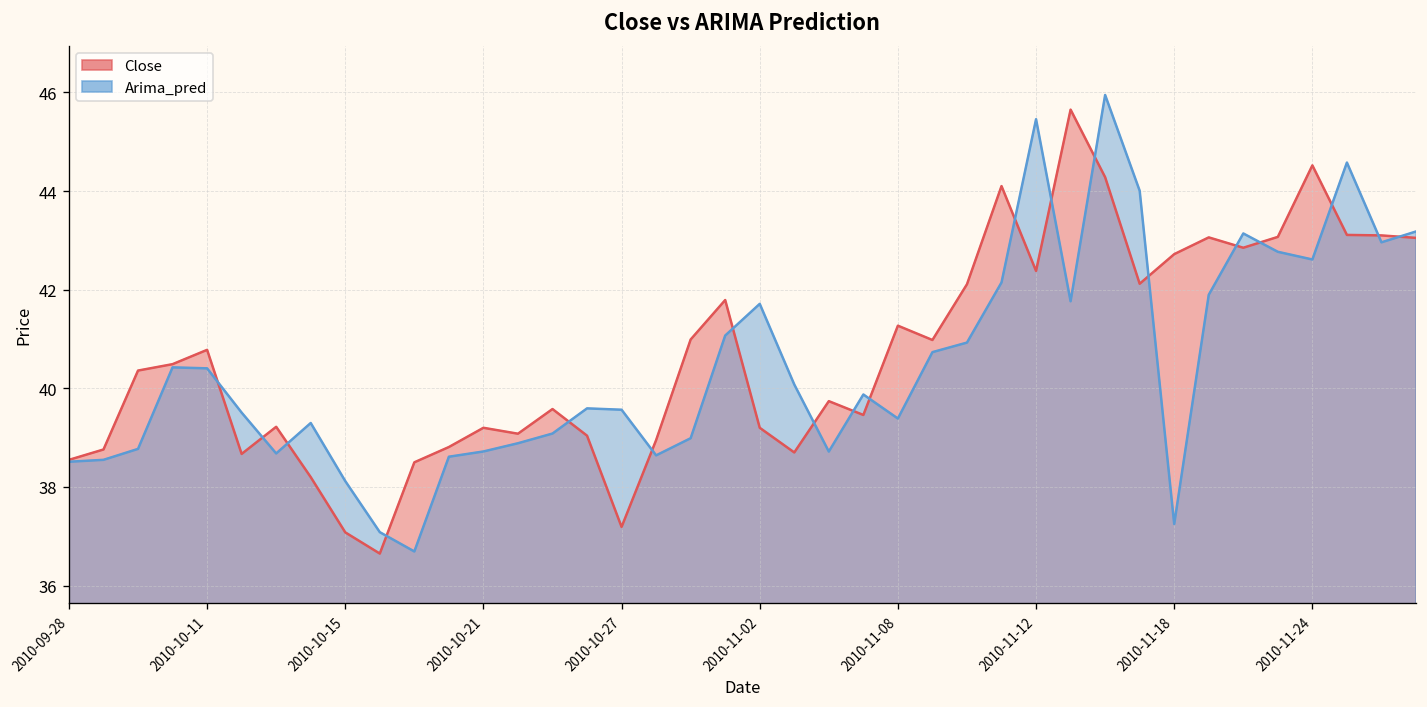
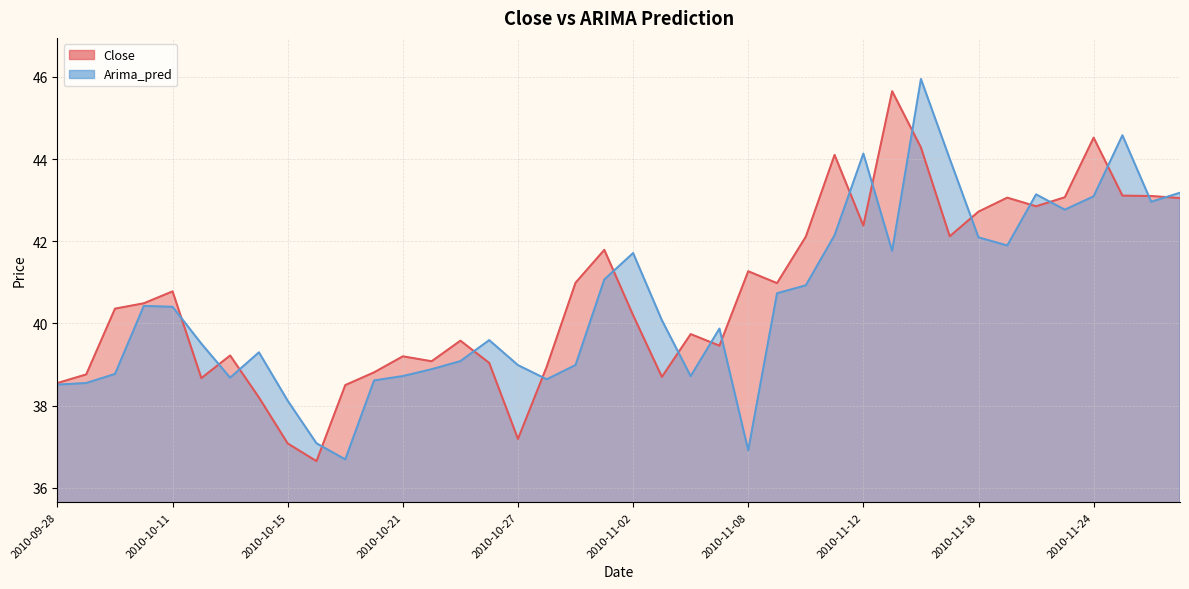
  {
    "Close": {
      "2010-10-11": 40.8,
      "2010-10-15": 37.1,
      "2010-10-21": 39.2,
      "2010-10-27": 37.2,
-     "2010-11-02": 39.2,
+     "2010-11-02": 40.2,
      "2010-11-08": 41.3,
      "2010-11-12": 42.4,
      "2010-11-18": 42.7,
      "2010-11-24": 44.5
    },
    "Arima_pred": {
      "2010-10-11": 40.4,
      "2010-10-15": 38.1,
      "2010-10-21": 38.7,
-     "2010-10-27": 39.6,
+     "2010-10-27": 39.0,
      "2010-11-02": 41.7,
-     "2010-11-08": 39.4,
-     "2010-11-12": 45.5,
-     "2010-11-18": 37.2,
-     "2010-11-24": 42.6
+     "2010-11-08": 36.9,
+     "2010-11-12": 44.1,
+     "2010-11-18": 42.1,
+     "2010-11-24": 43.1
    }
  }
